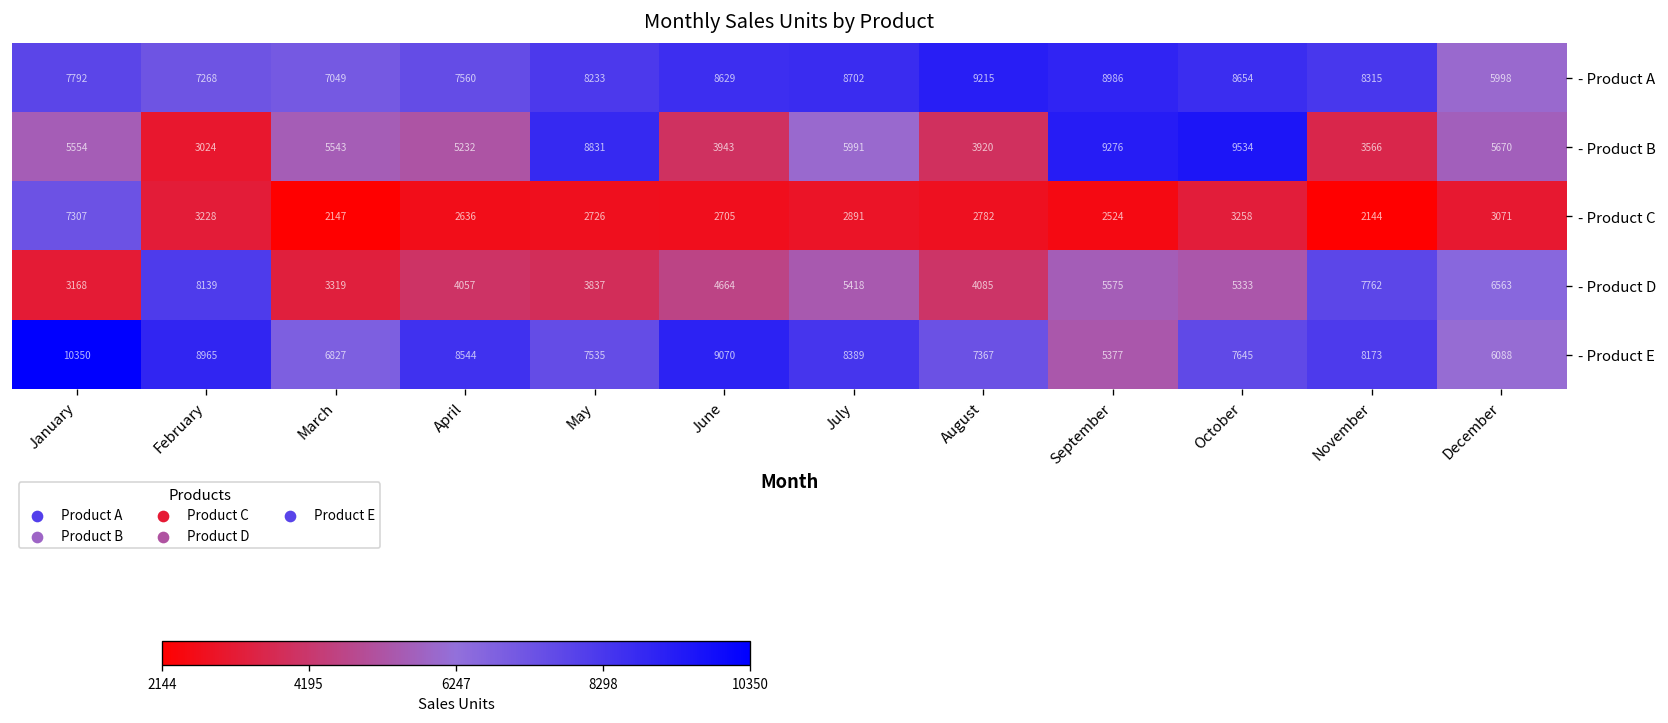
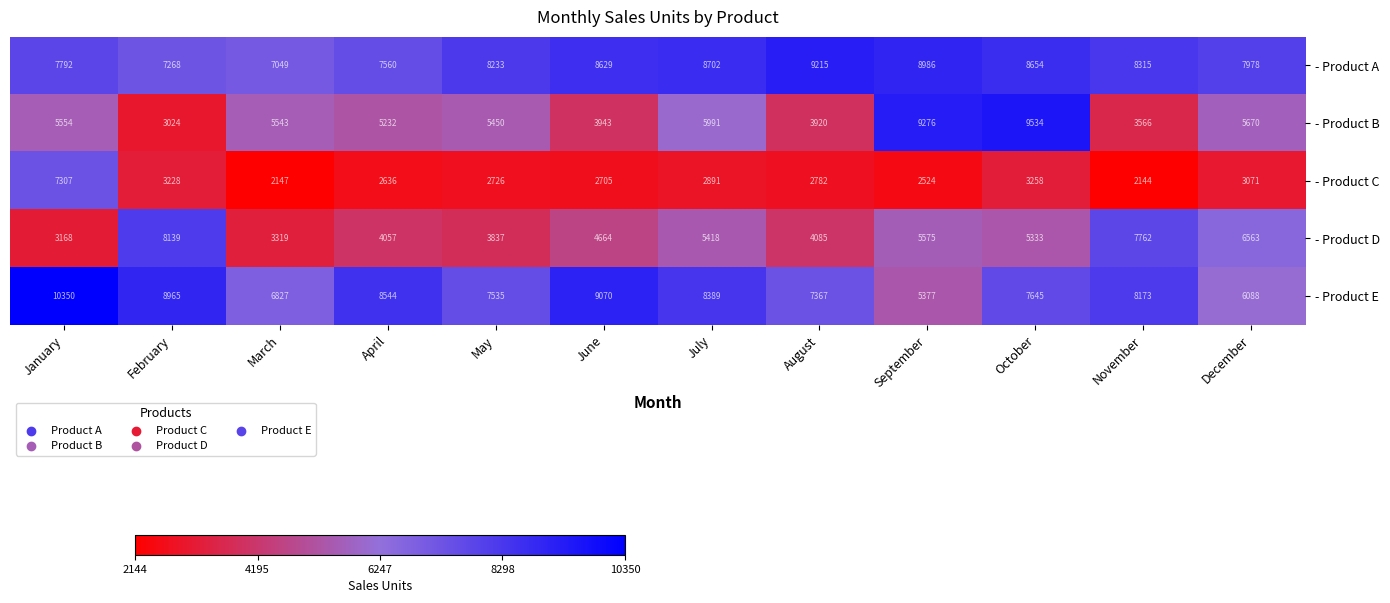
  {
    "- Product A": {
      "January": 7792,
      "February": 7268,
      "March": 7049,
      "April": 7560,
      "May": 8233,
      "June": 8629,
      "July": 8702,
      "August": 9215,
      "September": 8986,
      "October": 8654,
      "November": 8315,
-     "December": 5998
+     "December": 7978
    },
    "- Product B": {
      "January": 5554,
      "February": 3024,
      "March": 5543,
      "April": 5232,
-     "May": 8831,
+     "May": 5450,
      "June": 3943,
      "July": 5991,
      "August": 3920,
      "September": 9276,
      "October": 9534,
      "November": 3566,
      "December": 5670
    },
    "- Product C": {
      "January": 7307,
      "February": 3228,
      "March": 2147,
      "April": 2636,
      "May": 2726,
      "June": 2705,
      "July": 2891,
      "August": 2782,
      "September": 2524,
      "October": 3258,
      "November": 2144,
      "December": 3071
    },
    "- Product D": {
      "January": 3168,
      "February": 8139,
      "March": 3319,
      "April": 4057,
      "May": 3837,
      "June": 4664,
      "July": 5418,
      "August": 4085,
      "September": 5575,
      "October": 5333,
      "November": 7762,
      "December": 6563
    },
    "- Product E": {
      "January": 10350,
      "February": 8965,
      "March": 6827,
      "April": 8544,
      "May": 7535,
      "June": 9070,
      "July": 8389,
      "August": 7367,
      "September": 5377,
      "October": 7645,
      "November": 8173,
      "December": 6088
    }
  }
